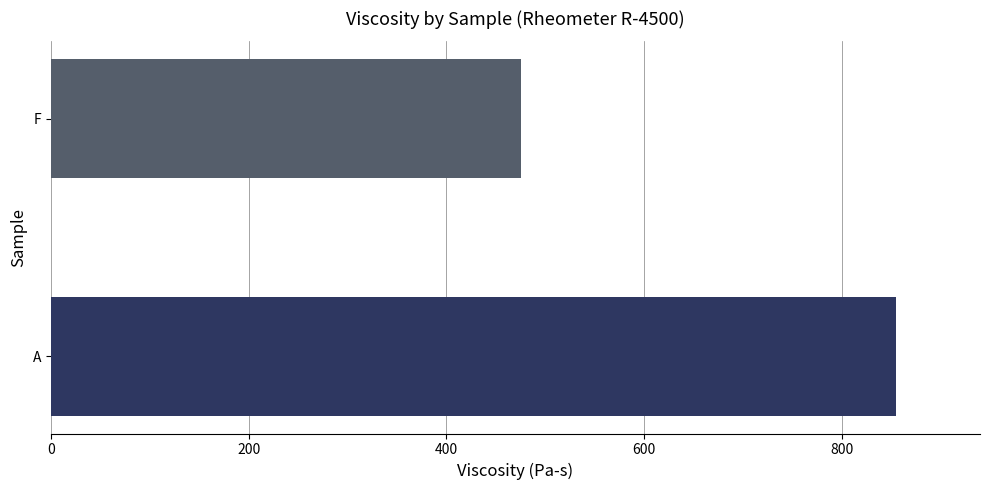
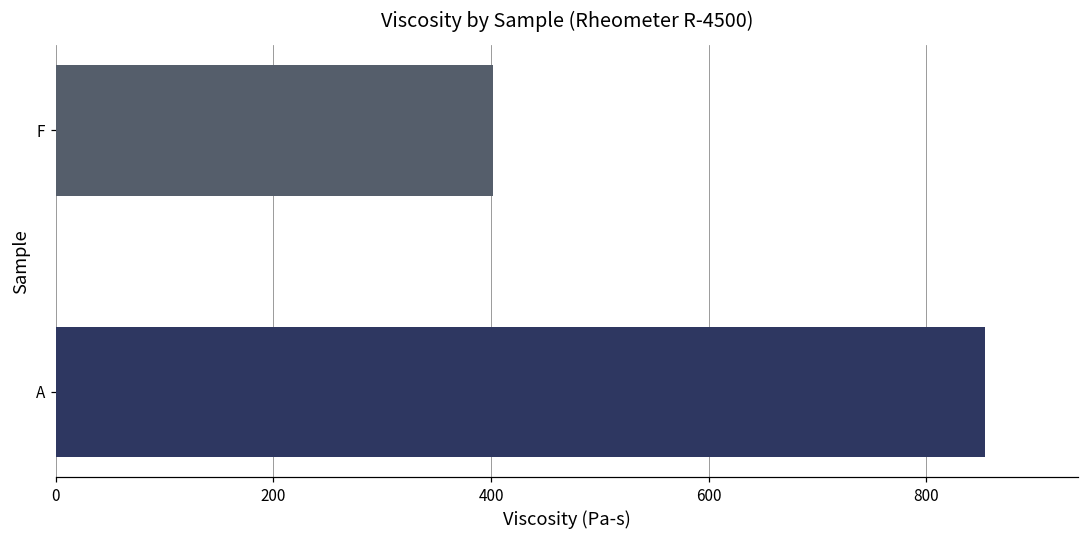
  {
-   "F": 480,
+   "F": 400,
    "A": 850
  }
